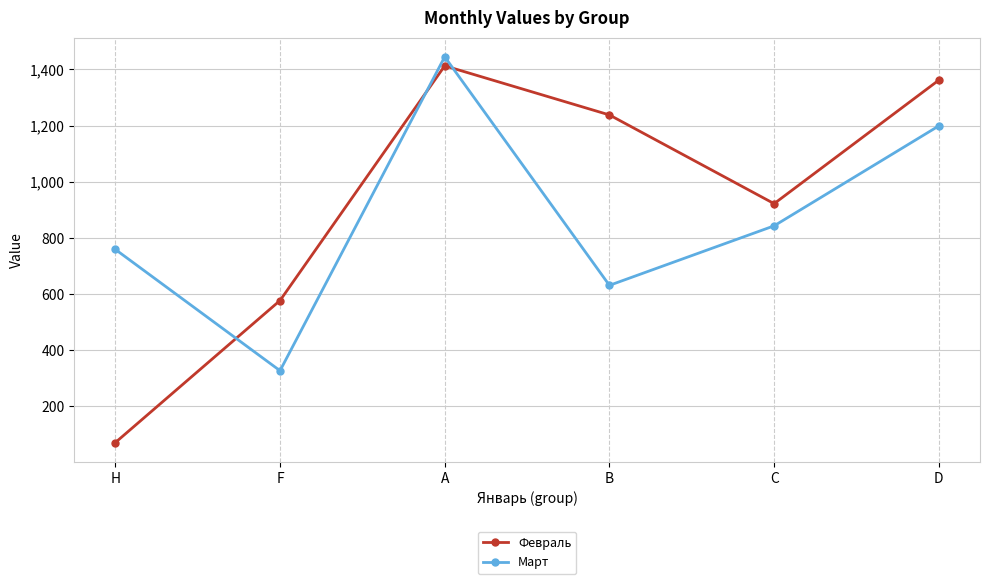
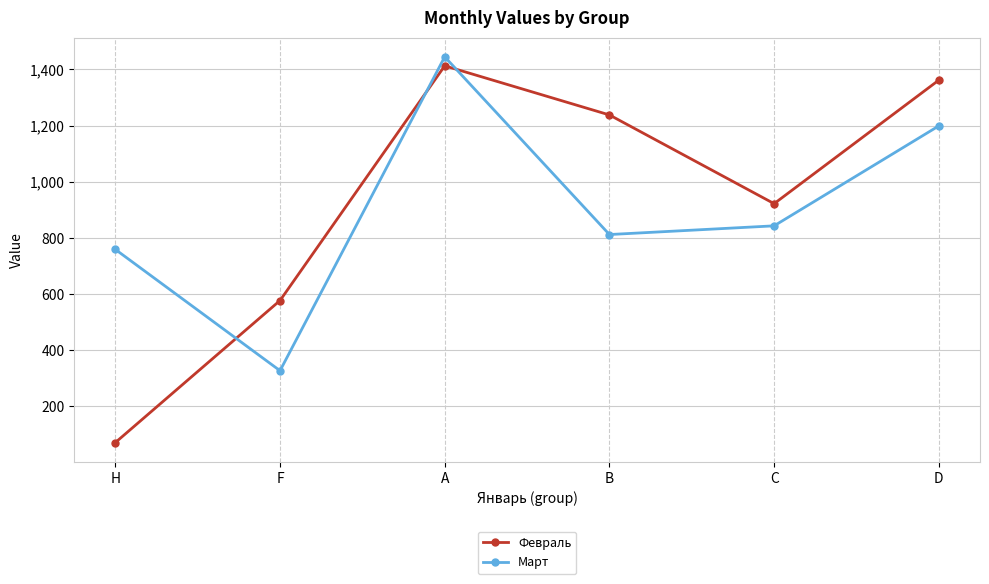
  {
    "Февраль": {
      "H": "70",
      "F": "580",
      "A": "1,410",
      "B": "1,240",
      "C": "920",
      "D": "1,360"
    },
    "Март": {
      "H": "760",
      "F": "330",
      "A": "1,450",
-     "B": "630",
+     "B": "810",
      "C": "840",
      "D": "1,200"
    }
  }
